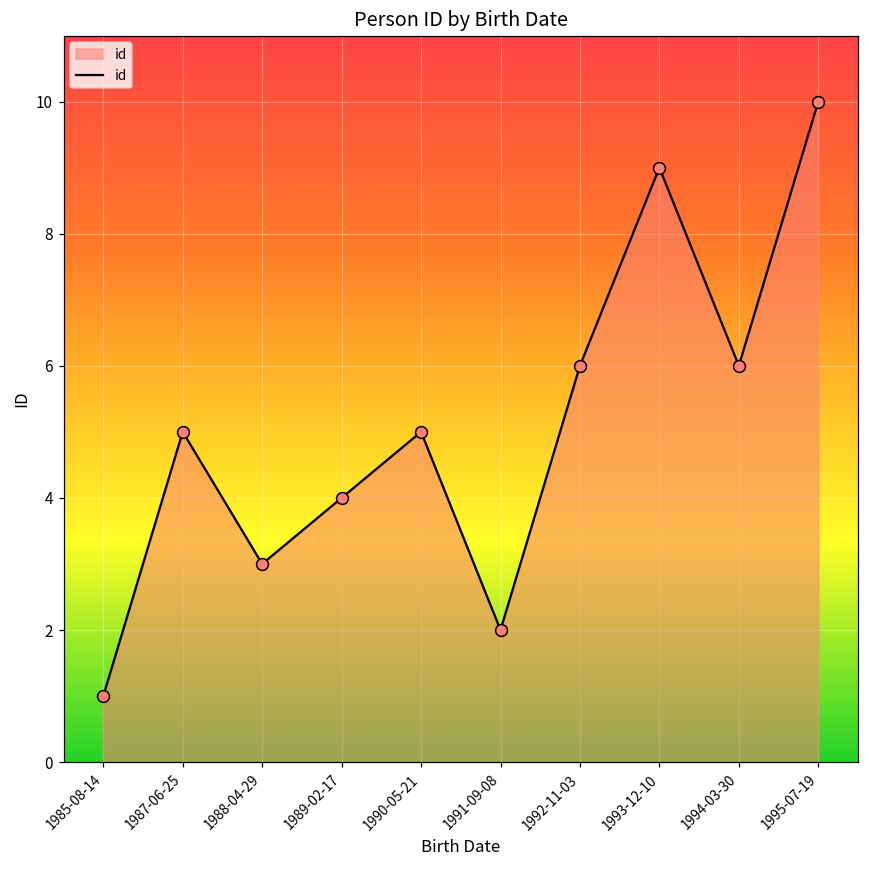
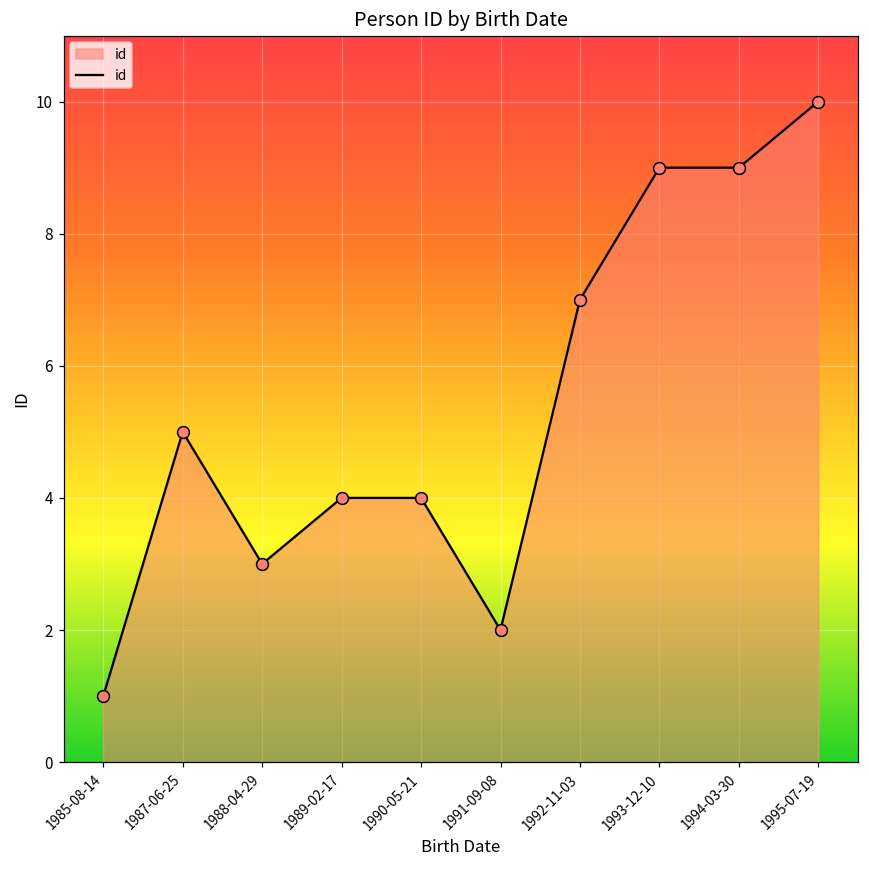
  {
    "1985-08-14": 1,
    "1987-06-25": 5,
    "1988-04-29": 3,
    "1989-02-17": 4,
-   "1990-05-21": 5,
+   "1990-05-21": 4,
    "1991-09-08": 2,
-   "1992-11-03": 6,
+   "1992-11-03": 7,
    "1993-12-10": 9,
-   "1994-03-30": 6,
+   "1994-03-30": 9,
    "1995-07-19": 10
  }
